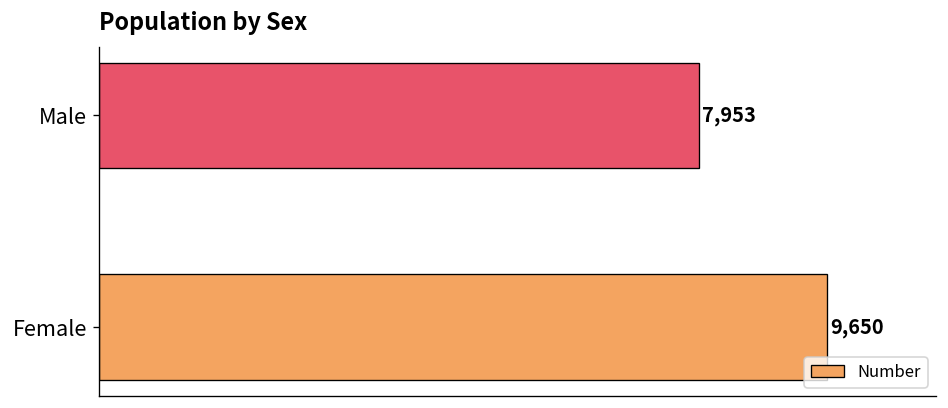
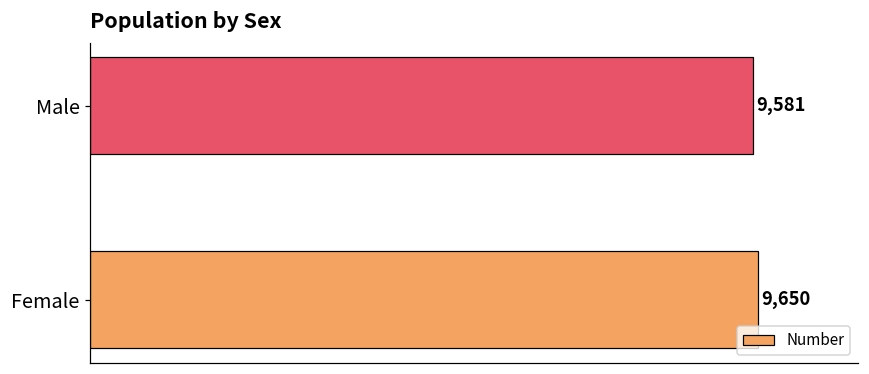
  {
-   "Male": "7,953",
+   "Male": "9,581",
    "Female": "9,650"
  }
